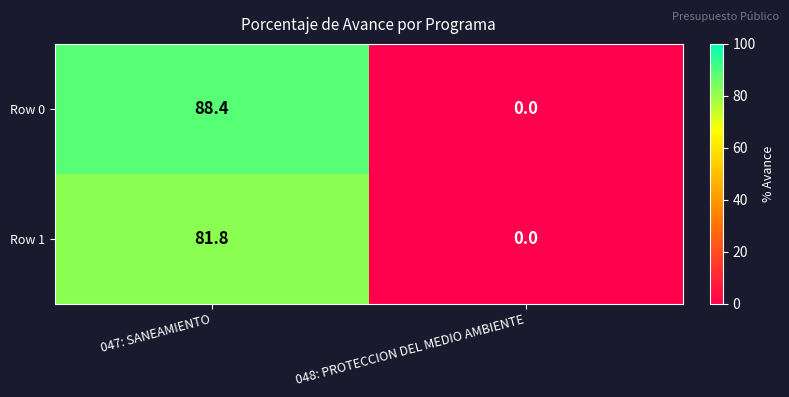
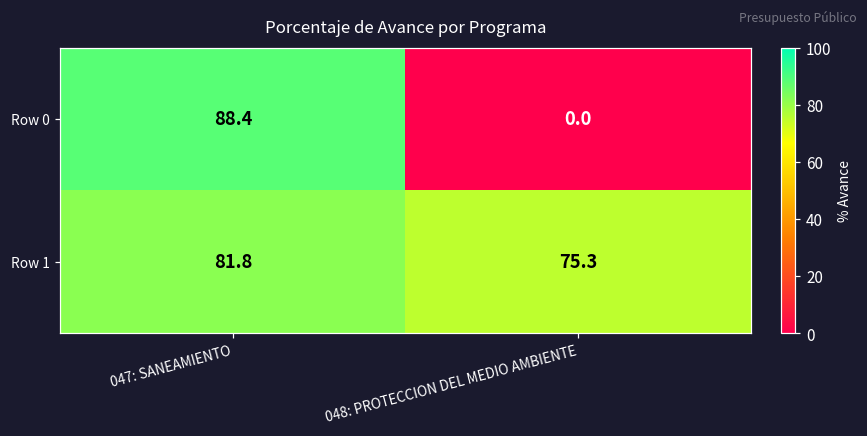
  {
    "Row 0": {
      "047: SANEAMIENTO": 88.4,
      "048: PROTECCION DEL MEDIO AMBIENTE": 0.0
    },
    "Row 1": {
      "047: SANEAMIENTO": 81.8,
-     "048: PROTECCION DEL MEDIO AMBIENTE": 0.0
+     "048: PROTECCION DEL MEDIO AMBIENTE": 75.3
    }
  }
